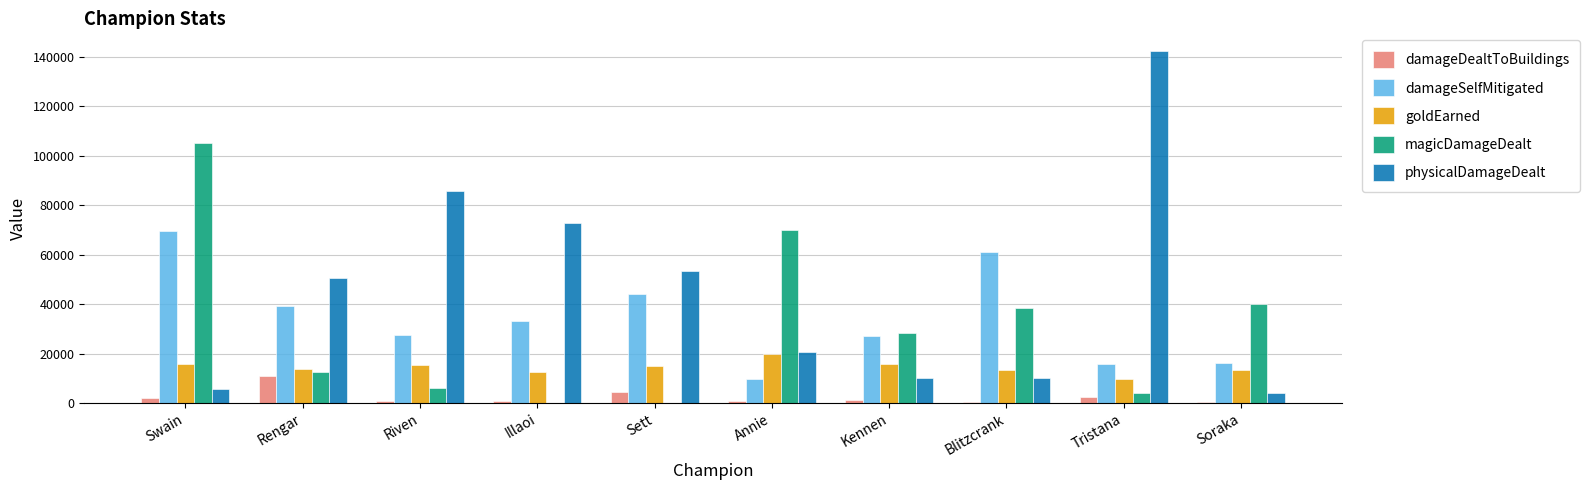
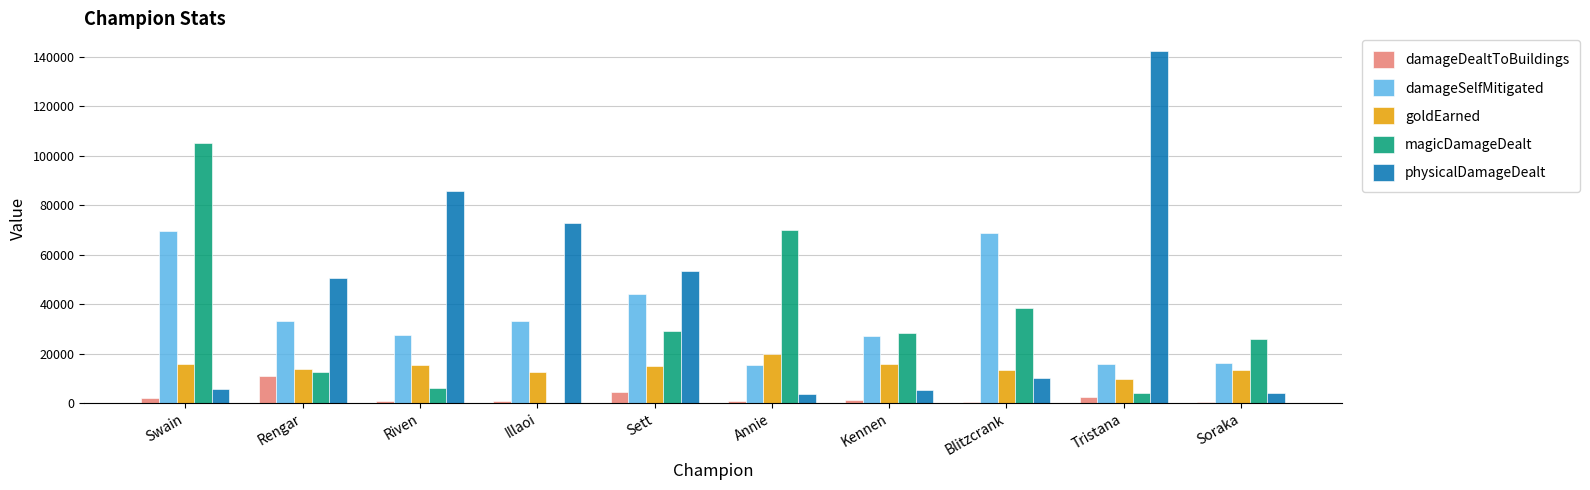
  {
    "damageDealtToBuildings": {
      "Swain": 2000,
      "Rengar": 11000,
      "Sett": 4000,
      "Kennen": 1000,
      "Tristana": 2000
    },
    "damageSelfMitigated": {
      "Swain": 70000,
-     "Rengar": 39000,
+     "Rengar": 33000,
      "Riven": 28000,
      "Illaoi": 33000,
      "Sett": 44000,
-     "Annie": 10000,
+     "Annie": 16000,
      "Kennen": 27000,
-     "Blitzcrank": 61000,
+     "Blitzcrank": 69000,
      "Tristana": 16000,
      "Soraka": 16000
    },
    "goldEarned": {
      "Swain": 16000,
      "Rengar": 14000,
      "Riven": 16000,
      "Illaoi": 13000,
      "Sett": 15000,
      "Annie": 20000,
      "Kennen": 16000,
      "Blitzcrank": 13000,
      "Tristana": 10000,
      "Soraka": 13000
    },
    "magicDamageDealt": {
      "Swain": 105000,
      "Rengar": 13000,
      "Riven": 6000,
-     "Sett": 0,
+     "Sett": 29000,
      "Annie": 70000,
      "Kennen": 28000,
      "Blitzcrank": 39000,
      "Tristana": 4000,
-     "Soraka": 40000
+     "Soraka": 26000
    },
    "physicalDamageDealt": {
      "Swain": 6000,
      "Rengar": 51000,
      "Riven": 86000,
      "Illaoi": 73000,
      "Sett": 53000,
-     "Annie": 21000,
-     "Kennen": 10000,
+     "Annie": 3000,
+     "Kennen": 5000,
      "Blitzcrank": 10000,
      "Tristana": 142000,
      "Soraka": 4000
    }
  }
